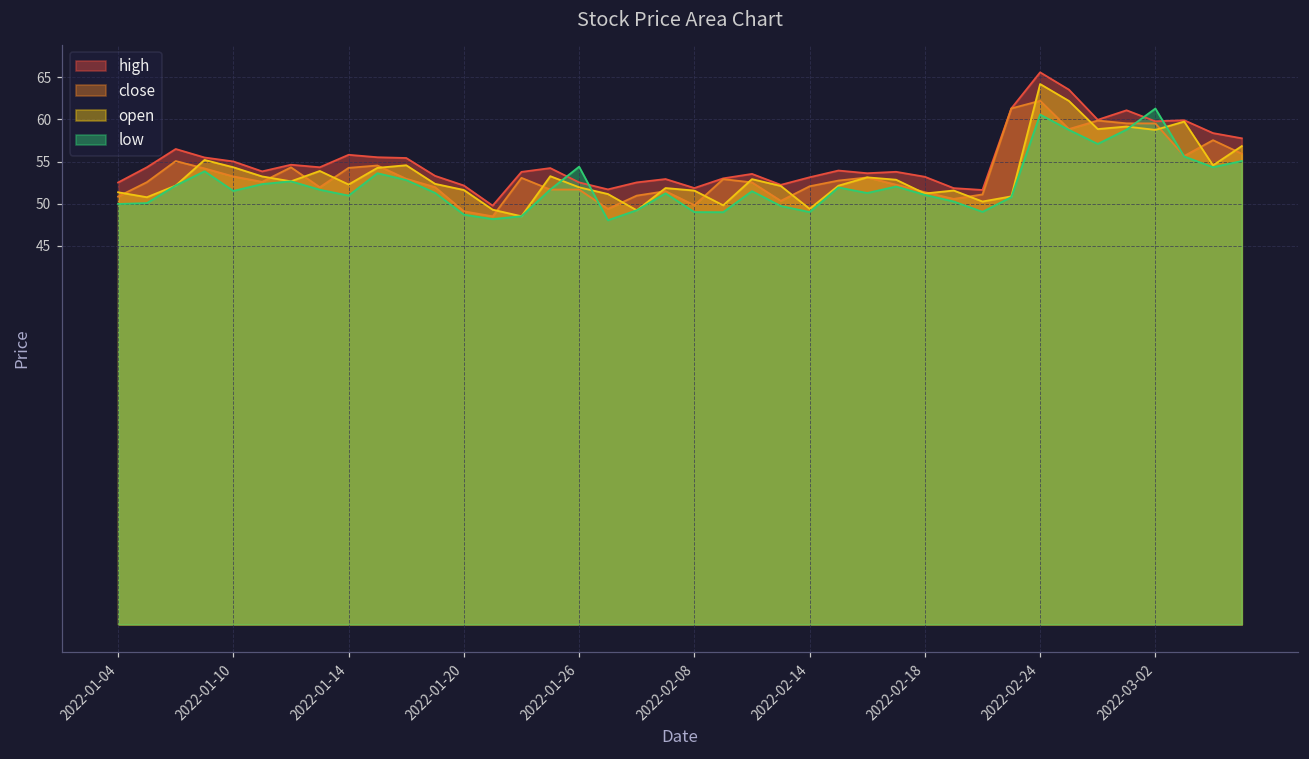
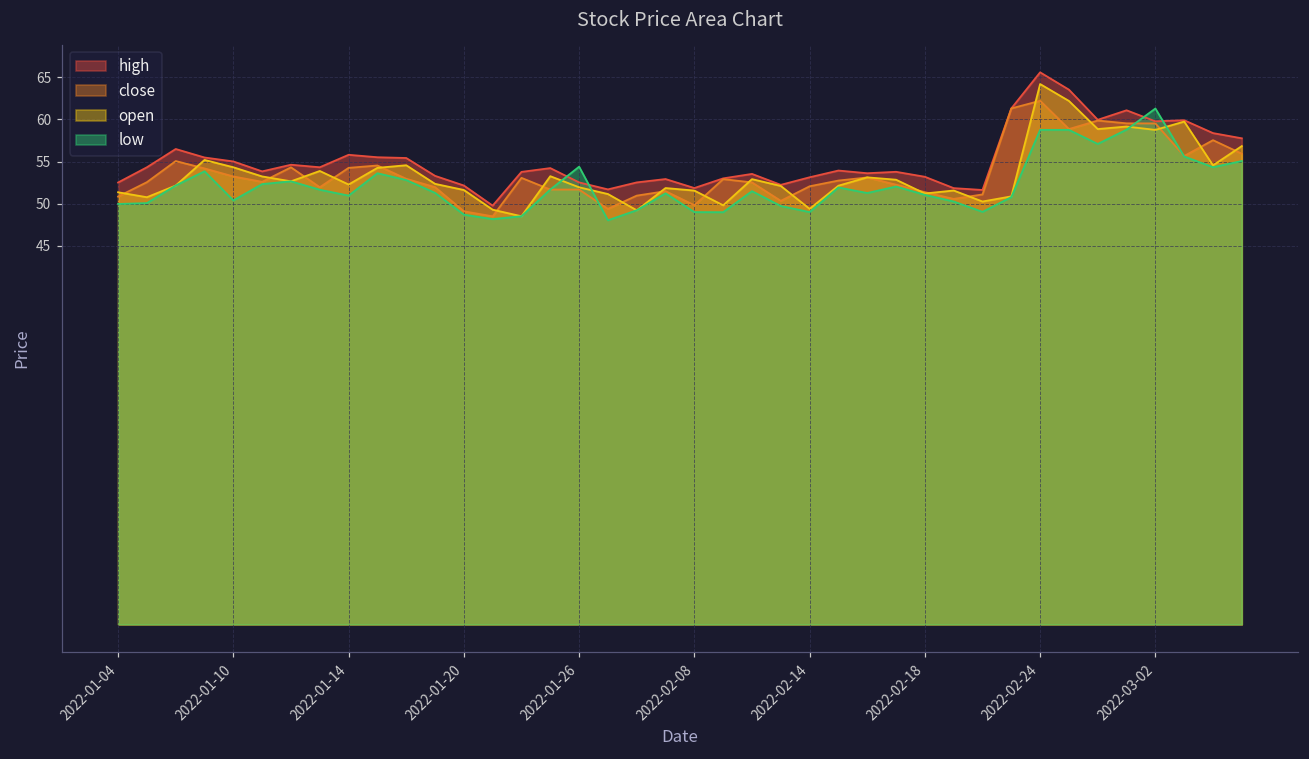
  {
    "low": {
      "2022-01-04": 50,
-     "2022-01-10": 52,
+     "2022-01-10": 50,
      "2022-01-14": 51,
      "2022-01-20": 49,
      "2022-01-26": 54,
      "2022-02-08": 49,
      "2022-02-14": 49,
-     "2022-02-24": 61,
+     "2022-02-24": 59,
      "2022-03-02": 61
    }
  }
